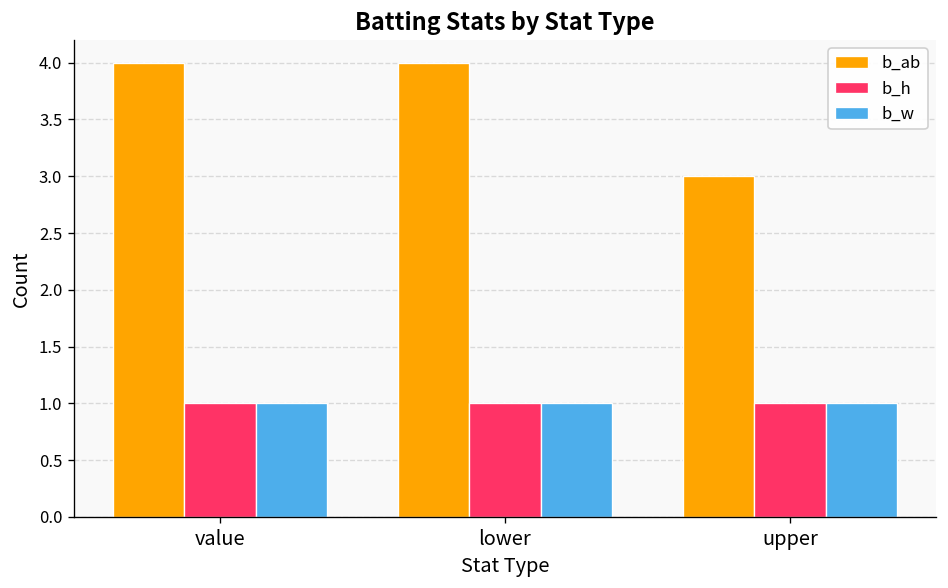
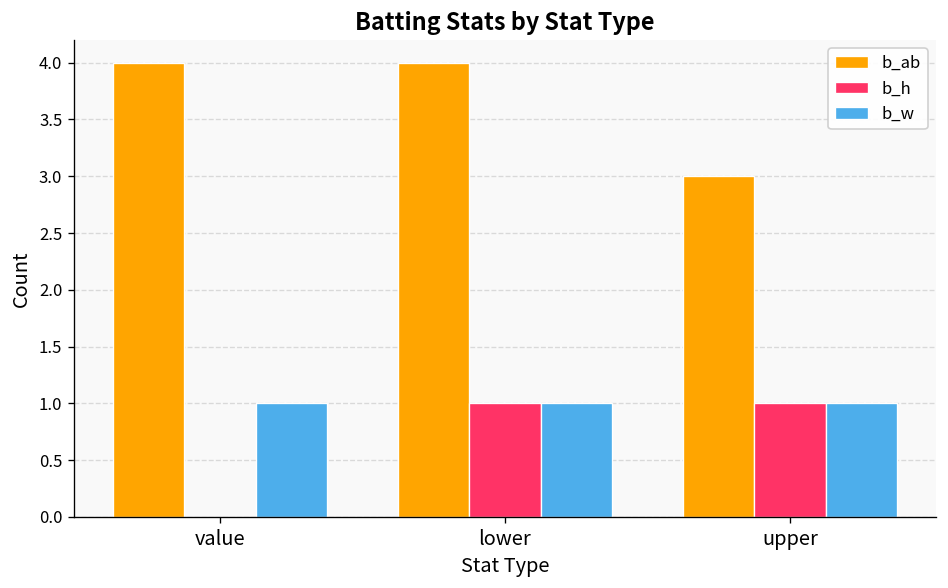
  {
    "b_ab": {
      "value": 4,
      "lower": 4,
      "upper": 3
    },
    "b_h": {
-     "value": 1,
+     "value": 0,
      "lower": 1,
      "upper": 1
    },
    "b_w": {
      "value": 1,
      "lower": 1,
      "upper": 1
    }
  }
